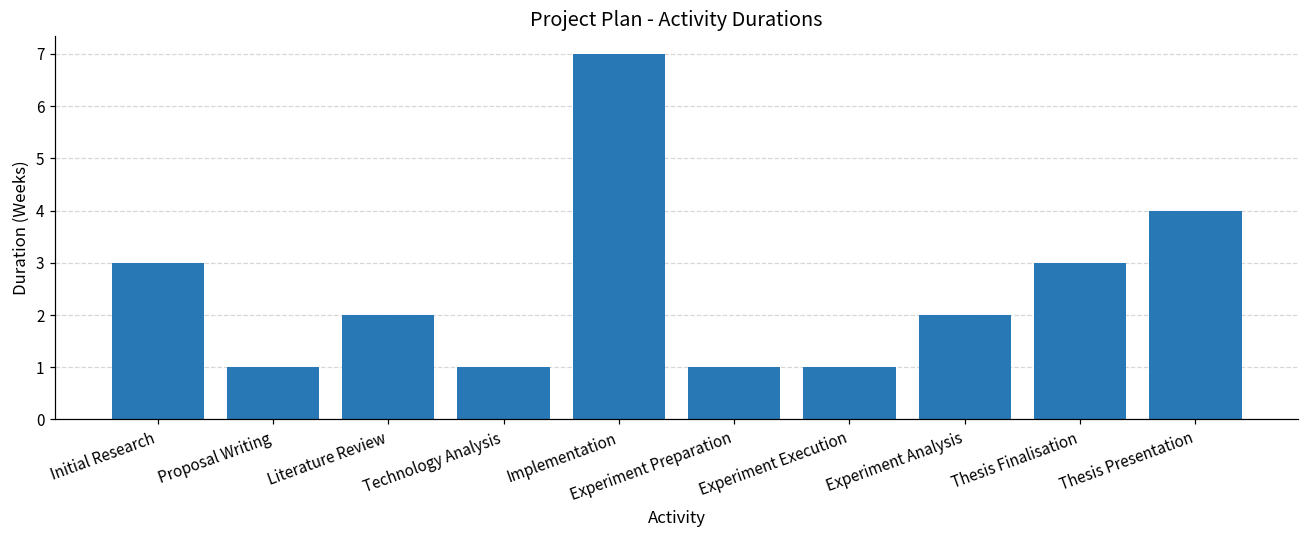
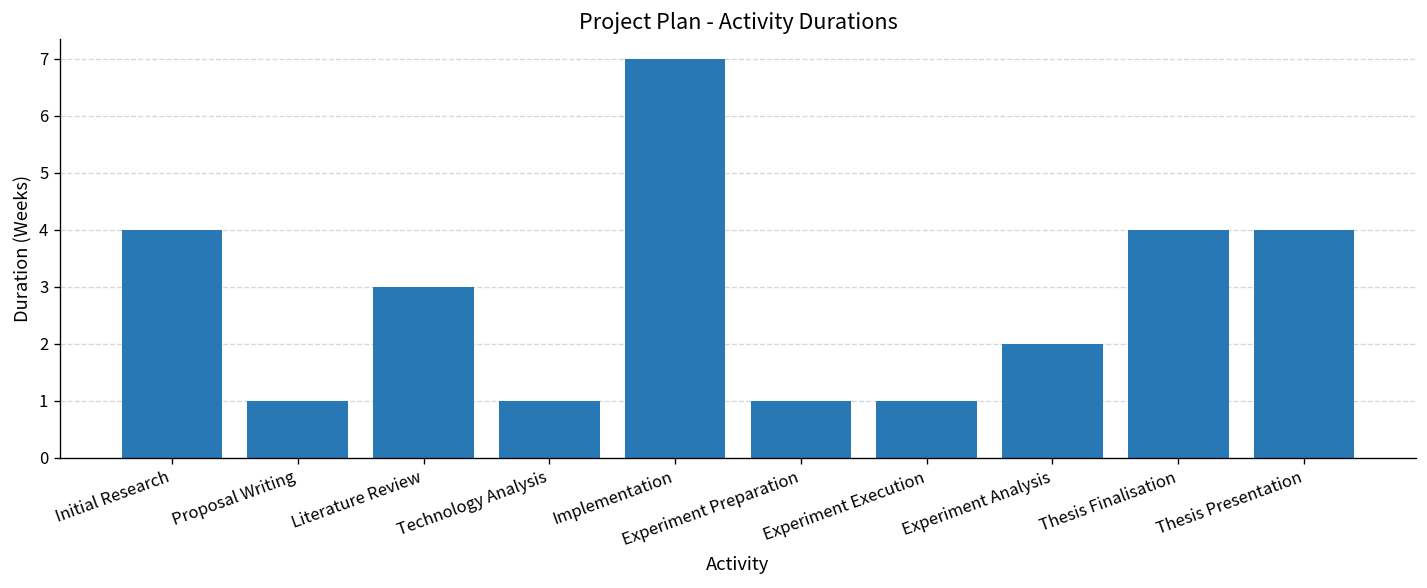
  {
-   "Initial Research": 3,
+   "Initial Research": 4,
    "Proposal Writing": 1,
-   "Literature Review": 2,
+   "Literature Review": 3,
    "Technology Analysis": 1,
    "Implementation": 7,
    "Experiment Preparation": 1,
    "Experiment Execution": 1,
    "Experiment Analysis": 2,
-   "Thesis Finalisation": 3,
+   "Thesis Finalisation": 4,
    "Thesis Presentation": 4
  }
